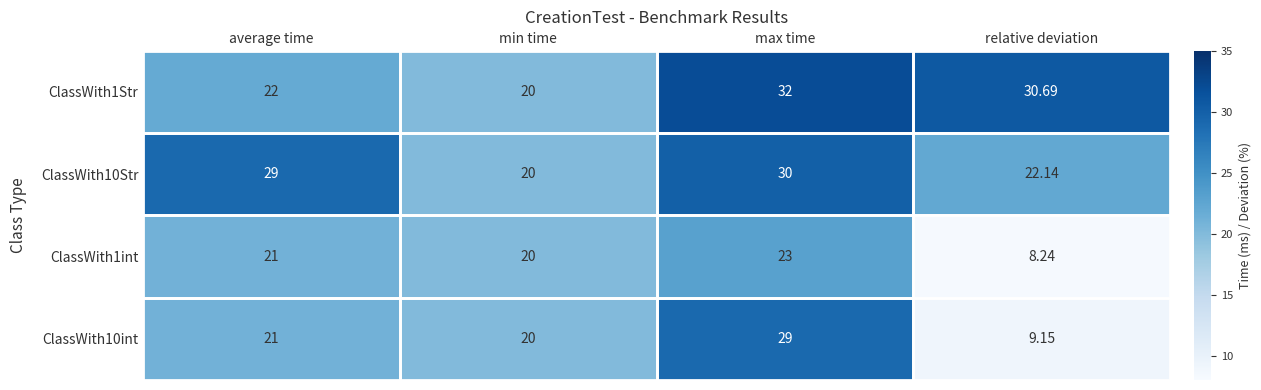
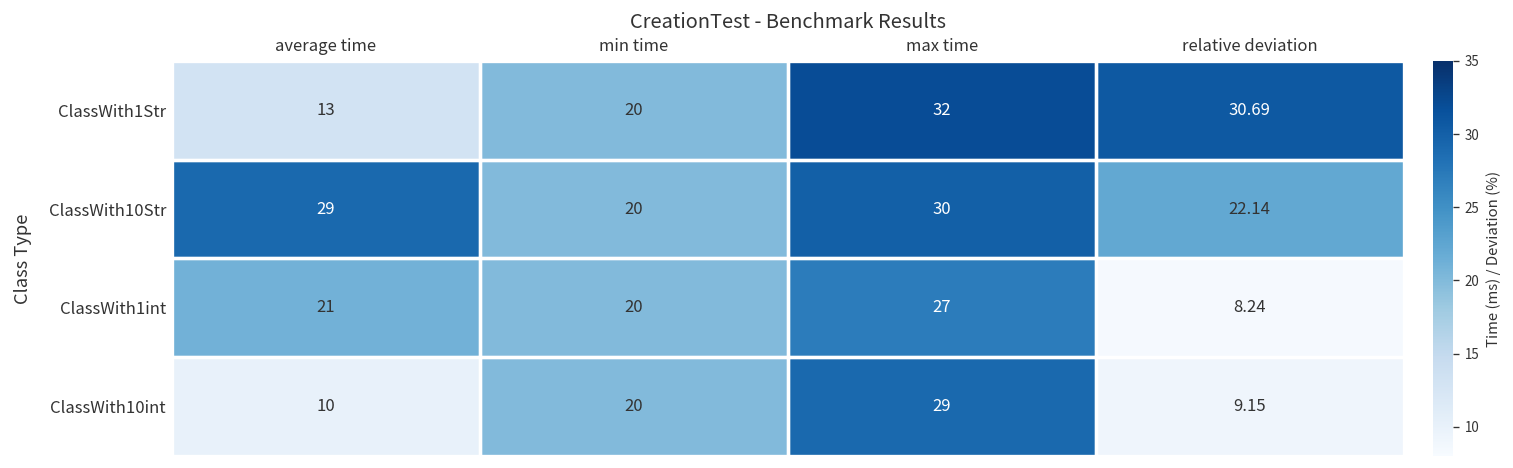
  {
    "ClassWith1Str": {
-     "average time": 22,
+     "average time": 13,
      "min time": 20,
      "max time": 32,
      "relative deviation": 30.69
    },
    "ClassWith10Str": {
      "average time": 29,
      "min time": 20,
      "max time": 30,
      "relative deviation": 22.14
    },
    "ClassWith1int": {
      "average time": 21,
      "min time": 20,
-     "max time": 23,
+     "max time": 27,
      "relative deviation": 8.24
    },
    "ClassWith10int": {
-     "average time": 21,
+     "average time": 10,
      "min time": 20,
      "max time": 29,
      "relative deviation": 9.15
    }
  }
